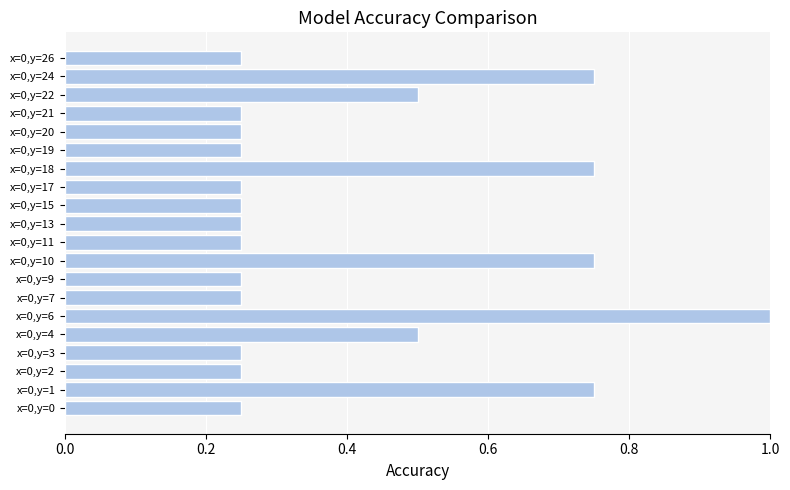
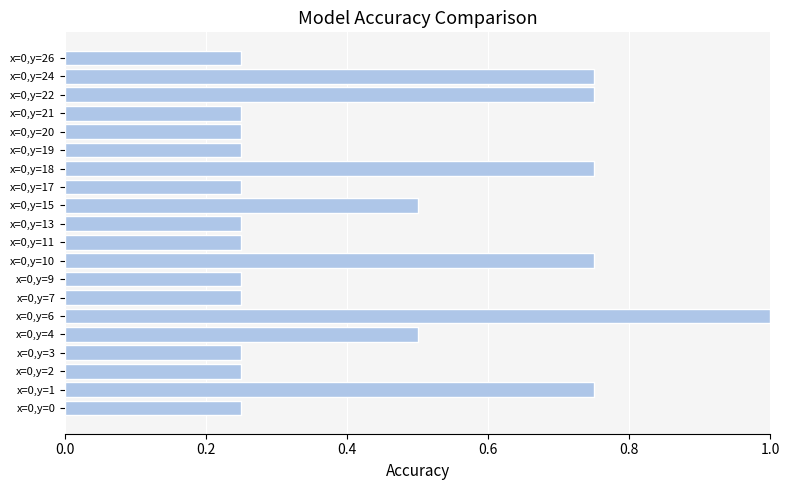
  {
    "x=0,y=26": 0.25,
    "x=0,y=24": 0.75,
-   "x=0,y=22": 0.50,
+   "x=0,y=22": 0.75,
    "x=0,y=21": 0.25,
    "x=0,y=20": 0.25,
    "x=0,y=19": 0.25,
    "x=0,y=18": 0.75,
    "x=0,y=17": 0.25,
-   "x=0,y=15": 0.25,
+   "x=0,y=15": 0.50,
    "x=0,y=13": 0.25,
    "x=0,y=11": 0.25,
    "x=0,y=10": 0.75,
    "x=0,y=9": 0.25,
    "x=0,y=7": 0.25,
    "x=0,y=6": 1.00,
    "x=0,y=4": 0.50,
    "x=0,y=3": 0.25,
    "x=0,y=2": 0.25,
    "x=0,y=1": 0.75,
    "x=0,y=0": 0.25
  }
